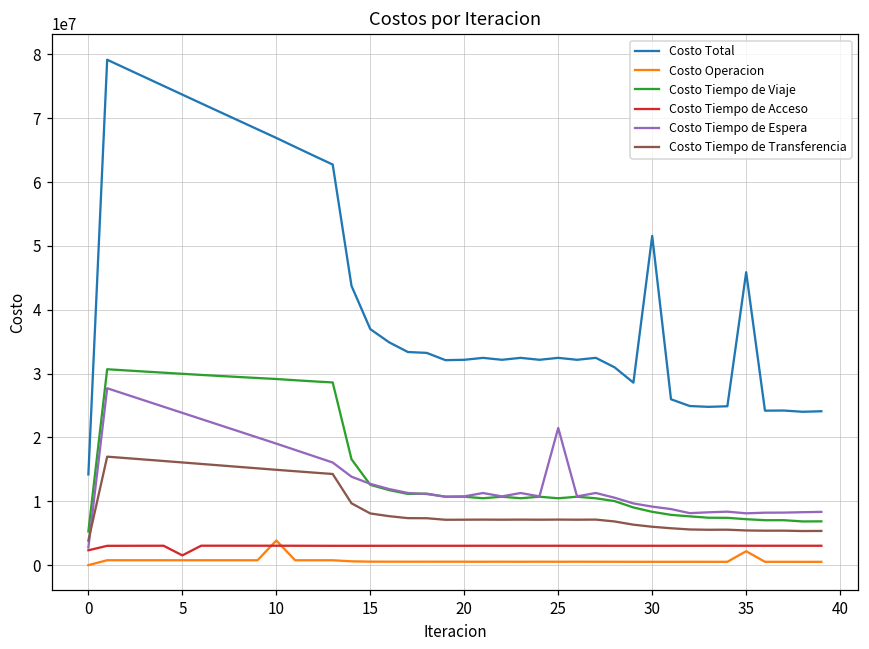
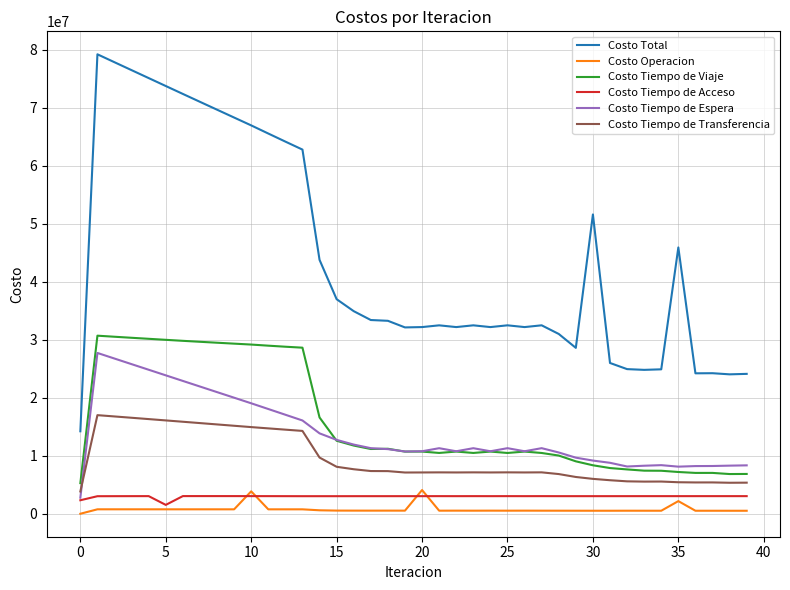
  {
    "Costo Total": {
      "0": 14000000,
      "5": 74000000,
      "10": 67000000,
      "15": 37000000,
      "20": 32000000,
      "25": 32000000,
      "30": 52000000,
      "35": 46000000
    },
    "Costo Operacion": {
      "0": 0,
      "5": 1000000,
      "10": 4000000,
      "15": 1000000,
-     "20": 1000000,
+     "20": 4000000,
      "25": 1000000,
      "30": 1000000,
      "35": 2000000
    },
    "Costo Tiempo de Viaje": {
      "0": 5000000,
      "5": 30000000,
      "10": 29000000,
      "25": 10000000,
      "30": 8000000,
      "35": 7000000
    },
    "Costo Tiempo de Acceso": {
      "5": 2000000,
      "10": 3000000,
      "15": 3000000,
      "20": 3000000,
      "25": 3000000,
      "30": 3000000,
      "35": 3000000
    },
    "Costo Tiempo de Espera": {
      "5": 24000000,
      "10": 19000000,
-     "25": 21000000,
+     "25": 11000000,
      "30": 9000000,
      "35": 8000000
    },
    "Costo Tiempo de Transferencia": {
      "0": 4000000,
      "5": 16000000,
      "10": 15000000,
      "15": 8000000,
      "20": 7000000,
      "25": 7000000,
      "30": 6000000,
      "35": 5000000
    }
  }
